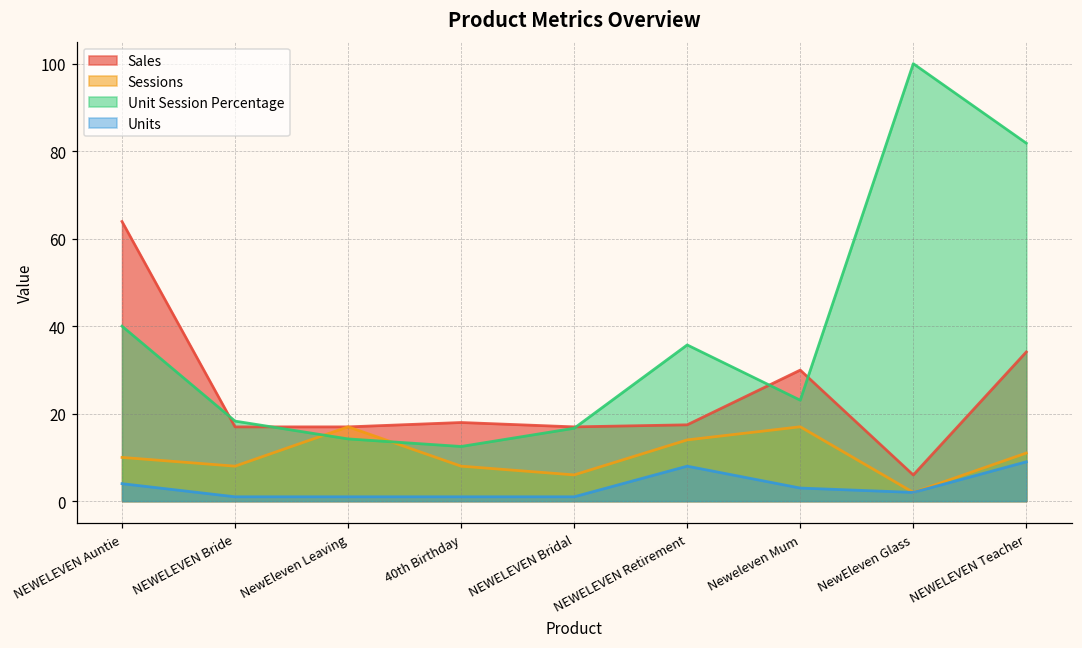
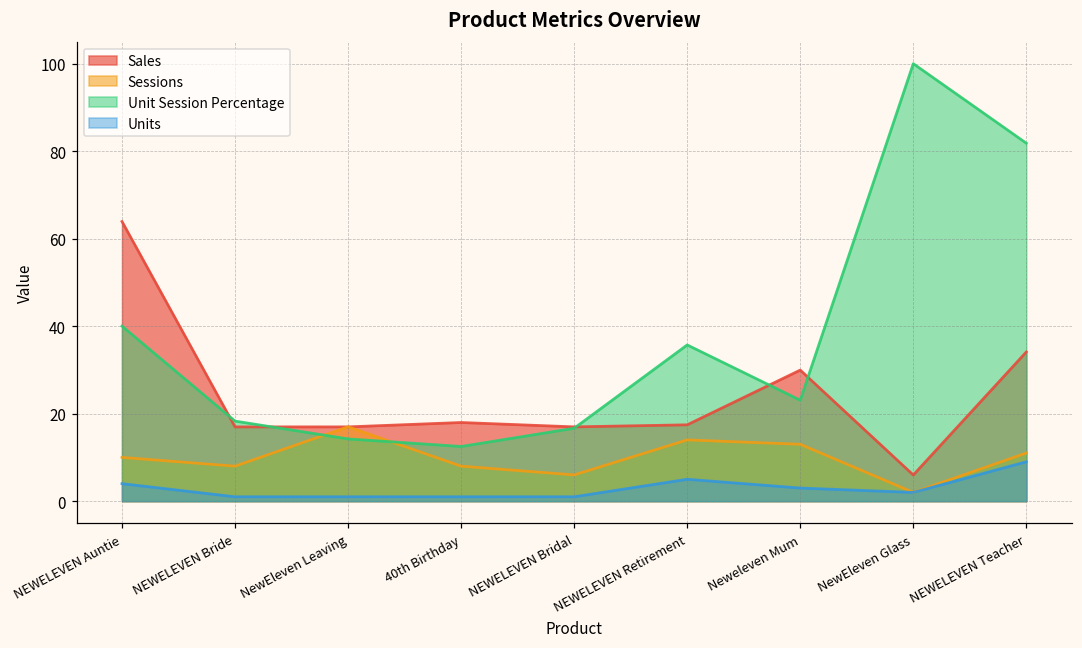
  {
    "Sales": {
      "NEWELEVEN Auntie": 64,
      "NEWELEVEN Bride": 17,
      "40th Birthday": 18,
      "NEWELEVEN Retirement": 17,
      "Neweleven Mum": 30,
      "NewEleven Glass": 6,
      "NEWELEVEN Teacher": 34
    },
    "Sessions": {
      "NEWELEVEN Auntie": 10,
      "NEWELEVEN Bride": 8,
      "40th Birthday": 8,
      "NEWELEVEN Bridal": 6,
      "NEWELEVEN Retirement": 14,
-     "Neweleven Mum": 17,
+     "Neweleven Mum": 13,
      "NEWELEVEN Teacher": 11
    },
    "Unit Session Percentage": {
      "NEWELEVEN Auntie": 40,
      "NEWELEVEN Bride": 18,
      "NewEleven Leaving": 14,
      "40th Birthday": 13,
      "NEWELEVEN Retirement": 36,
      "Neweleven Mum": 23,
      "NewEleven Glass": 100,
      "NEWELEVEN Teacher": 82
    },
    "Units": {
      "NEWELEVEN Auntie": 4,
      "NEWELEVEN Bride": 1,
      "NewEleven Leaving": 1,
      "40th Birthday": 1,
      "NEWELEVEN Bridal": 1,
-     "NEWELEVEN Retirement": 8,
+     "NEWELEVEN Retirement": 5,
      "Neweleven Mum": 3,
      "NEWELEVEN Teacher": 9
    }
  }
